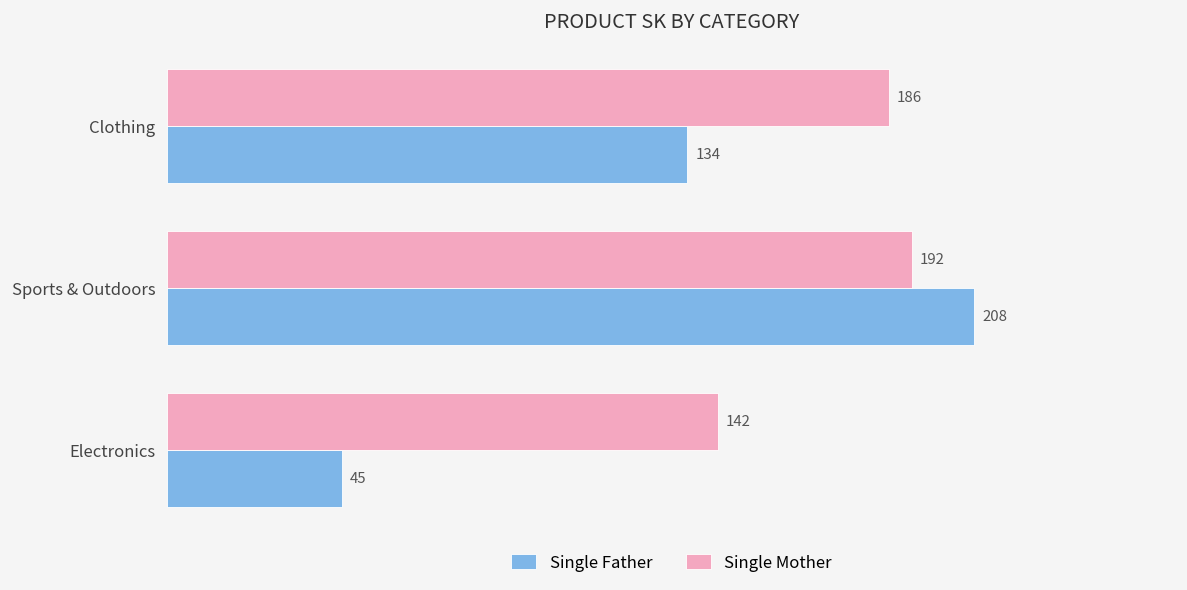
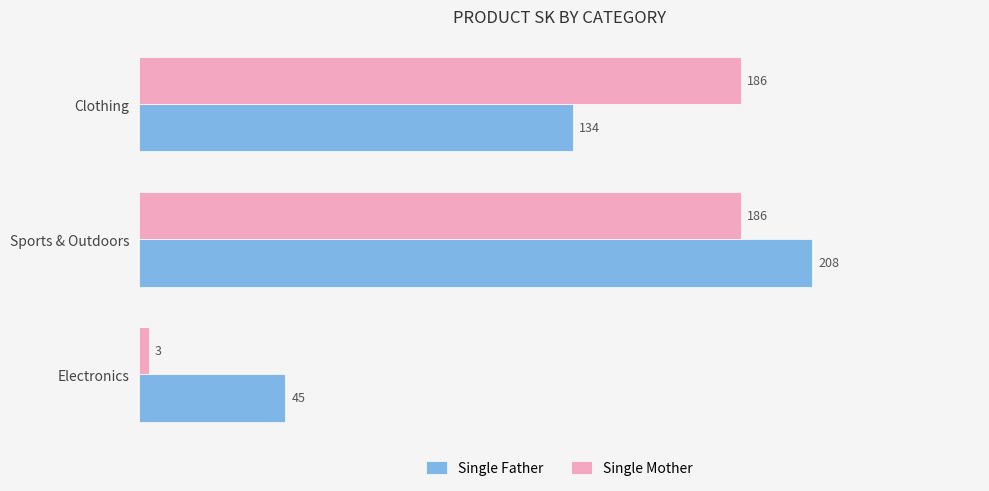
  {
    "Single Father": {
      "Clothing": 134,
      "Sports & Outdoors": 208,
      "Electronics": 45
    },
    "Single Mother": {
      "Clothing": 186,
-     "Sports & Outdoors": 192,
-     "Electronics": 142
+     "Sports & Outdoors": 186,
+     "Electronics": 3
    }
  }
